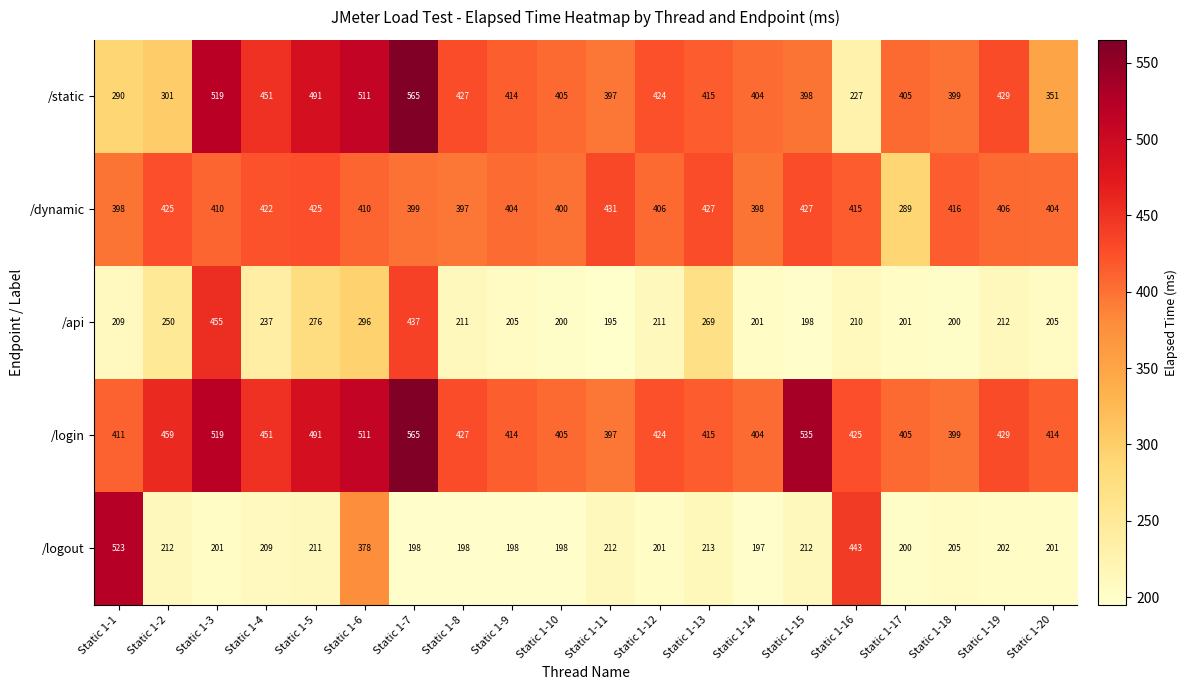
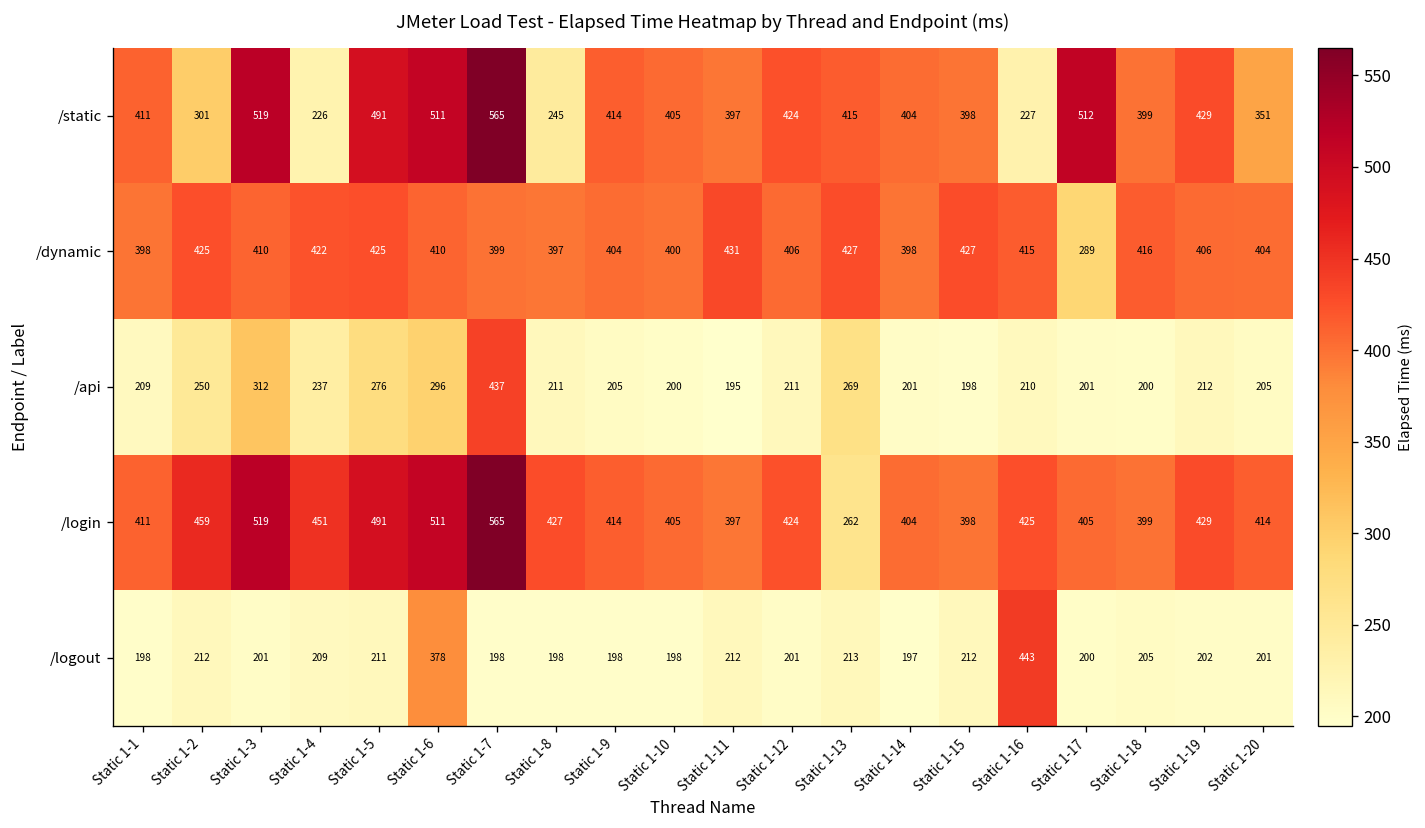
  {
    "/static": {
-     "Static 1-1": 290,
+     "Static 1-1": 411,
      "Static 1-2": 301,
      "Static 1-3": 519,
-     "Static 1-4": 451,
+     "Static 1-4": 226,
      "Static 1-5": 491,
      "Static 1-6": 511,
      "Static 1-7": 565,
-     "Static 1-8": 427,
+     "Static 1-8": 245,
      "Static 1-9": 414,
      "Static 1-10": 405,
      "Static 1-11": 397,
      "Static 1-12": 424,
      "Static 1-13": 415,
      "Static 1-14": 404,
      "Static 1-15": 398,
      "Static 1-16": 227,
-     "Static 1-17": 405,
+     "Static 1-17": 512,
      "Static 1-18": 399,
      "Static 1-19": 429,
      "Static 1-20": 351
    },
    "/dynamic": {
      "Static 1-1": 398,
      "Static 1-2": 425,
      "Static 1-3": 410,
      "Static 1-4": 422,
      "Static 1-5": 425,
      "Static 1-6": 410,
      "Static 1-7": 399,
      "Static 1-8": 397,
      "Static 1-9": 404,
      "Static 1-10": 400,
      "Static 1-11": 431,
      "Static 1-12": 406,
      "Static 1-13": 427,
      "Static 1-14": 398,
      "Static 1-15": 427,
      "Static 1-16": 415,
      "Static 1-17": 289,
      "Static 1-18": 416,
      "Static 1-19": 406,
      "Static 1-20": 404
    },
    "/api": {
      "Static 1-1": 209,
      "Static 1-2": 250,
-     "Static 1-3": 455,
+     "Static 1-3": 312,
      "Static 1-4": 237,
      "Static 1-5": 276,
      "Static 1-6": 296,
      "Static 1-7": 437,
      "Static 1-8": 211,
      "Static 1-9": 205,
      "Static 1-10": 200,
      "Static 1-11": 195,
      "Static 1-12": 211,
      "Static 1-13": 269,
      "Static 1-14": 201,
      "Static 1-15": 198,
      "Static 1-16": 210,
      "Static 1-17": 201,
      "Static 1-18": 200,
      "Static 1-19": 212,
      "Static 1-20": 205
    },
    "/login": {
      "Static 1-1": 411,
      "Static 1-2": 459,
      "Static 1-3": 519,
      "Static 1-4": 451,
      "Static 1-5": 491,
      "Static 1-6": 511,
      "Static 1-7": 565,
      "Static 1-8": 427,
      "Static 1-9": 414,
      "Static 1-10": 405,
      "Static 1-11": 397,
      "Static 1-12": 424,
-     "Static 1-13": 415,
+     "Static 1-13": 262,
      "Static 1-14": 404,
-     "Static 1-15": 535,
+     "Static 1-15": 398,
      "Static 1-16": 425,
      "Static 1-17": 405,
      "Static 1-18": 399,
      "Static 1-19": 429,
      "Static 1-20": 414
    },
    "/logout": {
-     "Static 1-1": 523,
+     "Static 1-1": 198,
      "Static 1-2": 212,
      "Static 1-3": 201,
      "Static 1-4": 209,
      "Static 1-5": 211,
      "Static 1-6": 378,
      "Static 1-7": 198,
      "Static 1-8": 198,
      "Static 1-9": 198,
      "Static 1-10": 198,
      "Static 1-11": 212,
      "Static 1-12": 201,
      "Static 1-13": 213,
      "Static 1-14": 197,
      "Static 1-15": 212,
      "Static 1-16": 443,
      "Static 1-17": 200,
      "Static 1-18": 205,
      "Static 1-19": 202,
      "Static 1-20": 201
    }
  }
